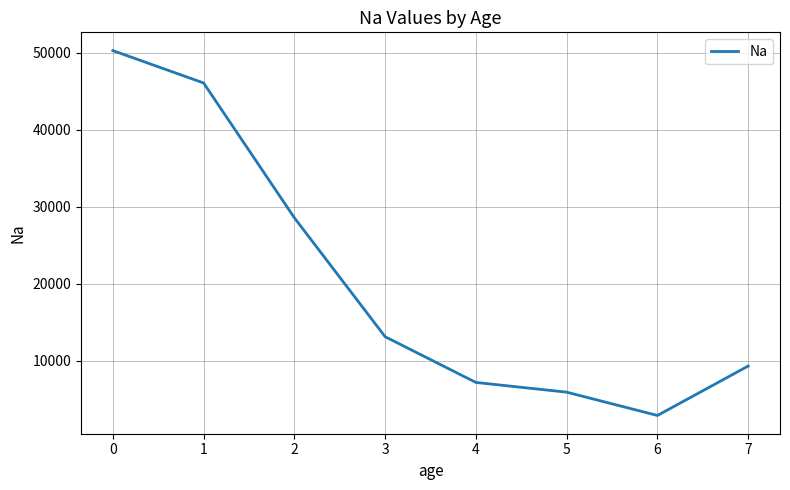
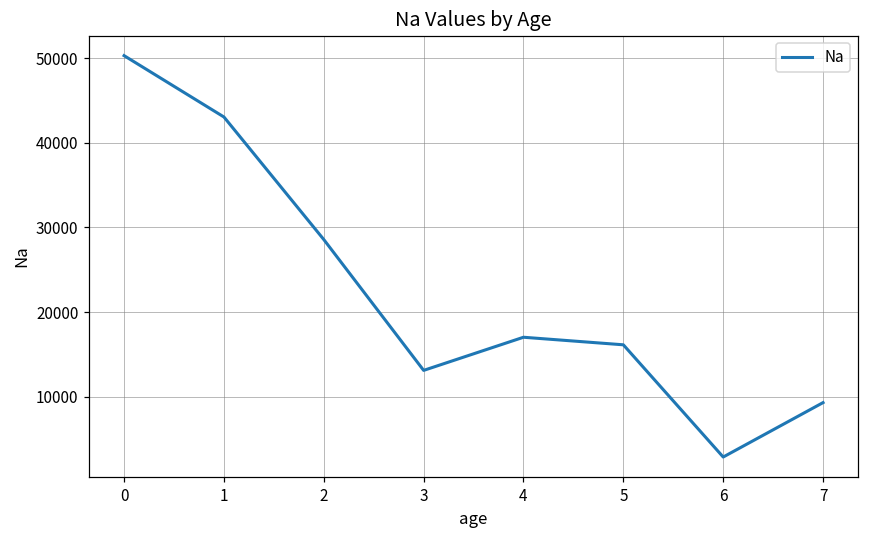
  {
    "0": 50000,
-   "1": 46000,
+   "1": 43000,
    "2": 29000,
    "3": 13000,
-   "4": 7000,
-   "5": 6000,
+   "4": 17000,
+   "5": 16000,
    "6": 3000,
    "7": 9000
  }
